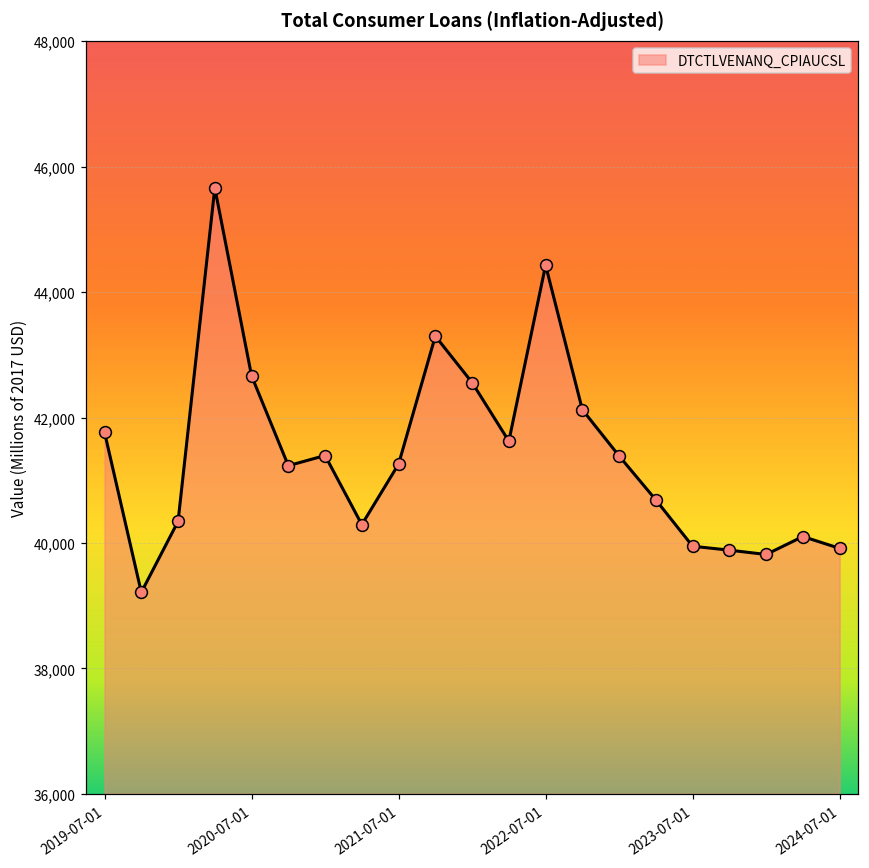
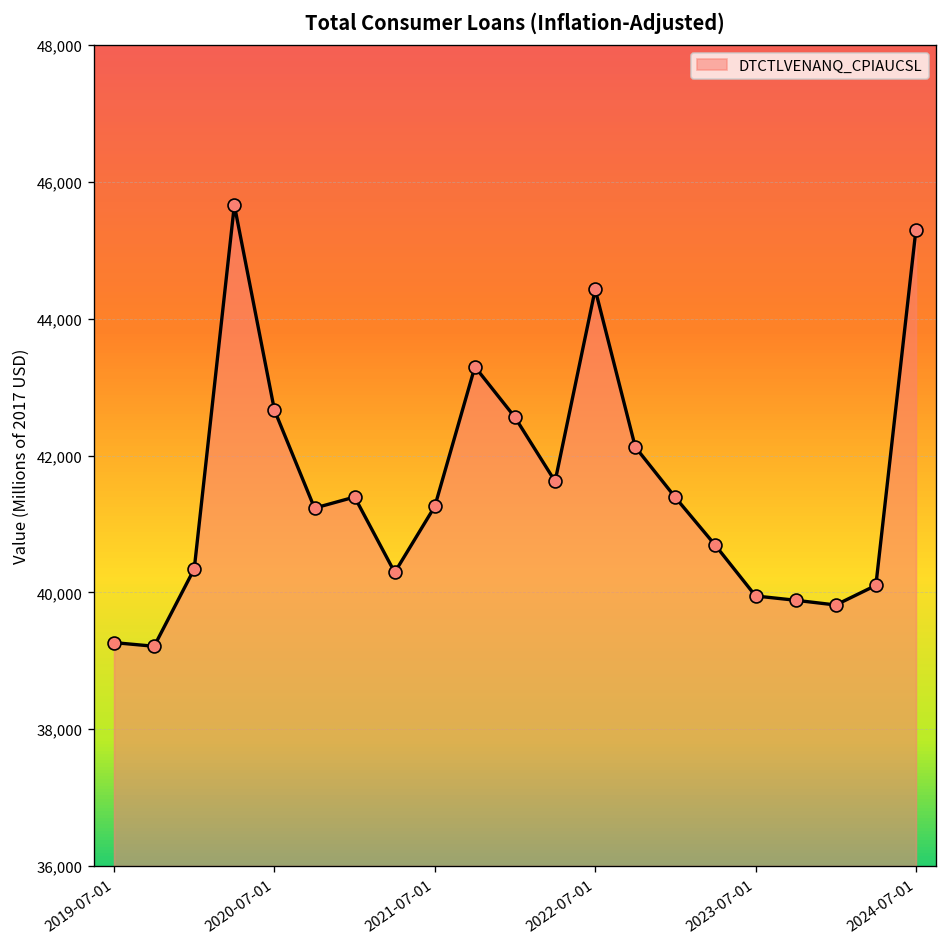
  {
-   "2019-07-01": "41,800",
+   "2019-07-01": "39,300",
    "2020-07-01": "42,700",
    "2021-07-01": "41,300",
    "2022-07-01": "44,400",
    "2023-07-01": "39,900",
-   "2024-07-01": "39,900"
+   "2024-07-01": "45,300"
  }
